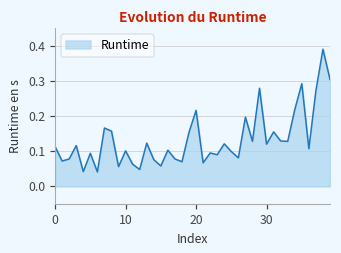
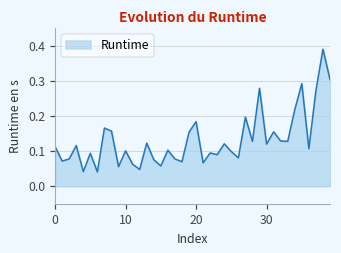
  {
    "0": 0.11,
    "10": 0.10,
-   "20": 0.22,
+   "20": 0.18,
    "30": 0.12
  }
